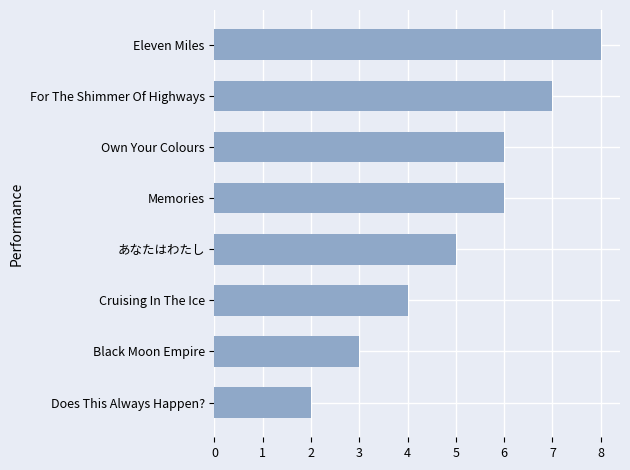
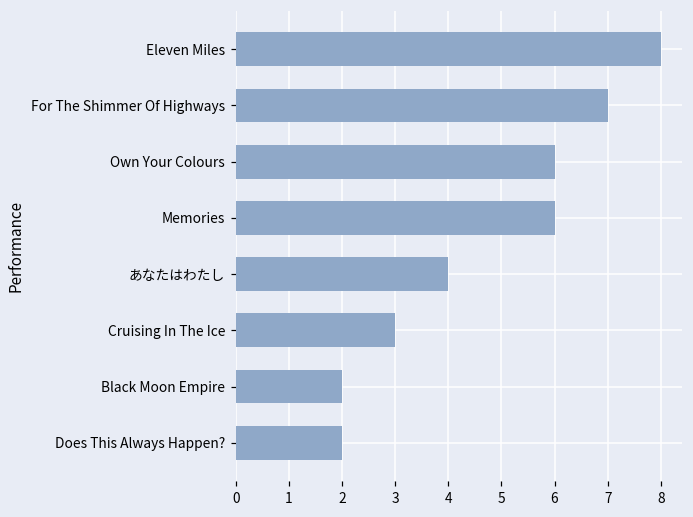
  {
    "Eleven Miles": 8,
    "For The Shimmer Of Highways": 7,
    "Own Your Colours": 6,
    "Memories": 6,
-   "あなたはわたし": 5,
-   "Cruising In The Ice": 4,
-   "Black Moon Empire": 3,
+   "あなたはわたし": 4,
+   "Cruising In The Ice": 3,
+   "Black Moon Empire": 2,
    "Does This Always Happen?": 2
  }
